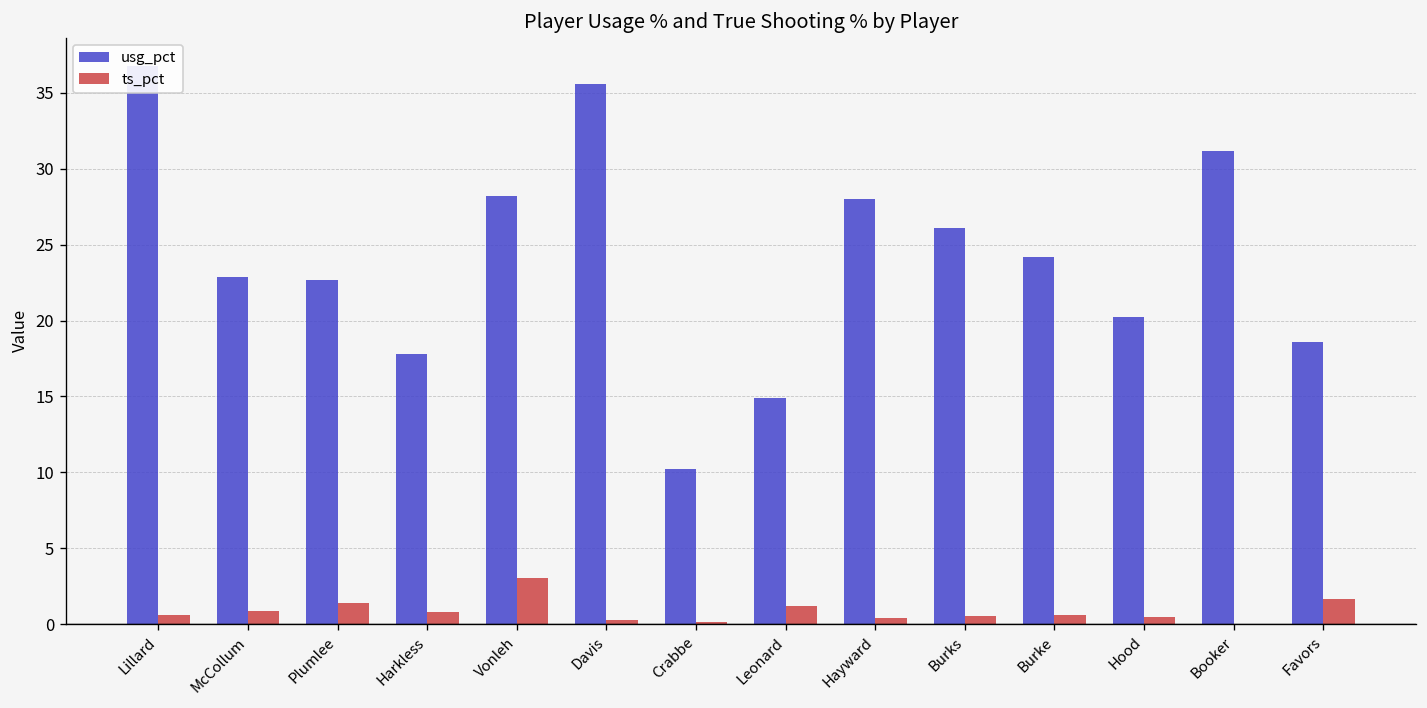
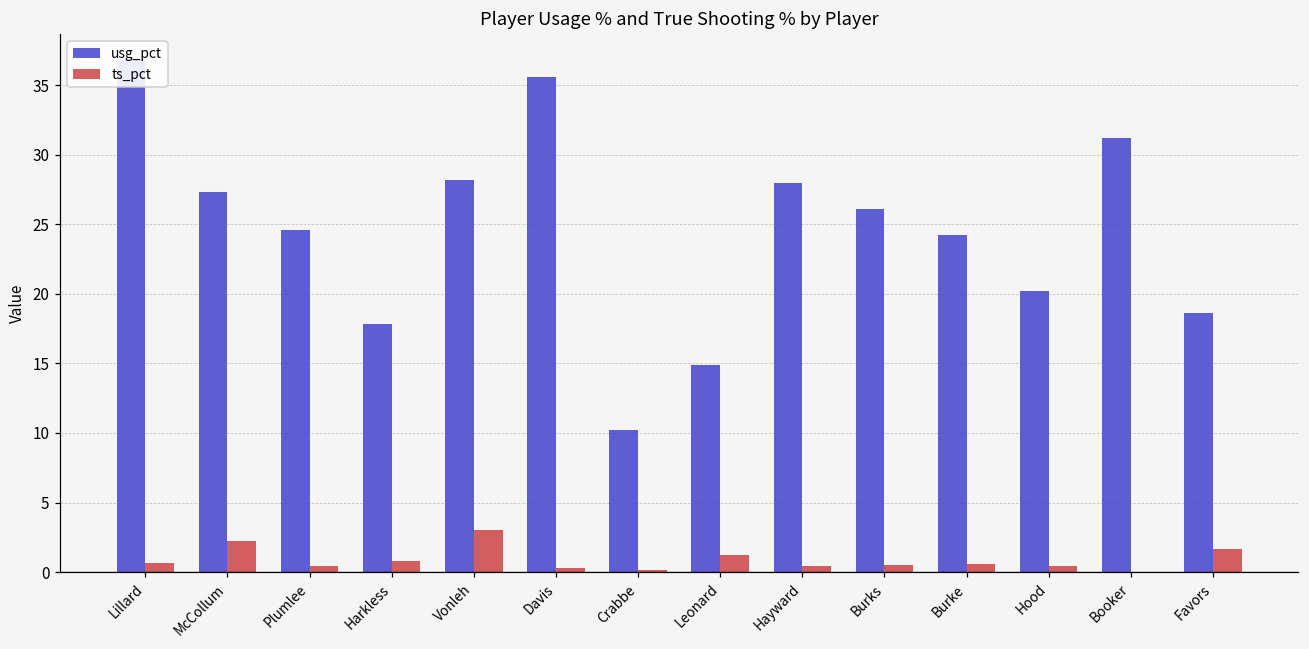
  {
    "usg_pct": {
-     "McCollum": 22.9,
-     "Plumlee": 22.7,
+     "McCollum": 27.3,
+     "Plumlee": 24.6,
      "Harkless": 17.8,
      "Vonleh": 28.2,
      "Davis": 35.6,
      "Crabbe": 10.2,
      "Leonard": 14.9,
      "Hayward": 28.0,
      "Burks": 26.1,
      "Burke": 24.2,
      "Hood": 20.2,
      "Booker": 31.2,
      "Favors": 18.6
    },
    "ts_pct": {
      "Lillard": 0.6,
-     "McCollum": 0.9,
-     "Plumlee": 1.4,
+     "McCollum": 2.2,
+     "Plumlee": 0.5,
      "Harkless": 0.8,
      "Vonleh": 3.0,
      "Davis": 0.3,
      "Leonard": 1.2,
      "Hayward": 0.4,
      "Burks": 0.5,
      "Burke": 0.6,
      "Hood": 0.5,
      "Booker": 0.0,
      "Favors": 1.7
    }
  }
